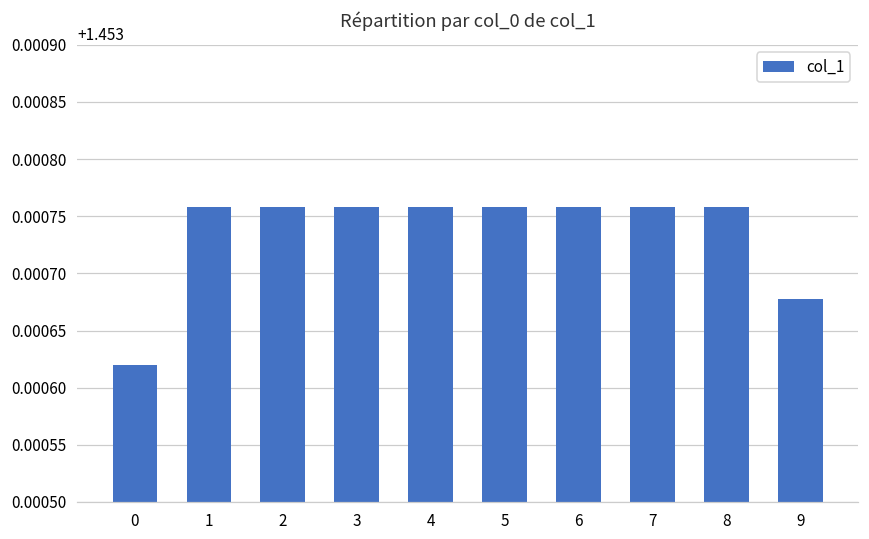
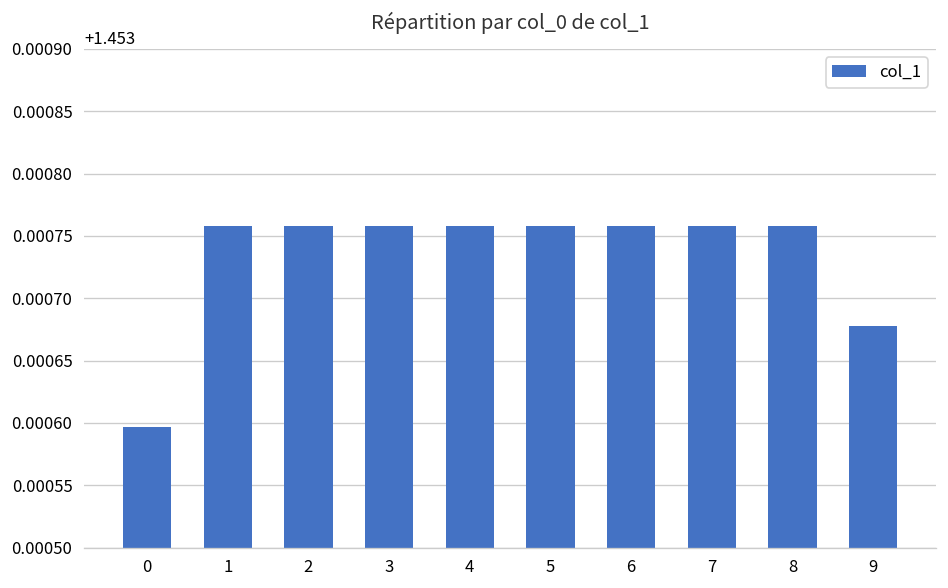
  {
-   "0": 1.453619,
+   "0": 1.453597,
    "1": 1.453758,
    "2": 1.453758,
    "3": 1.453758,
    "4": 1.453758,
    "5": 1.453758,
    "6": 1.453758,
    "7": 1.453758,
    "8": 1.453758,
    "9": 1.453678
  }
